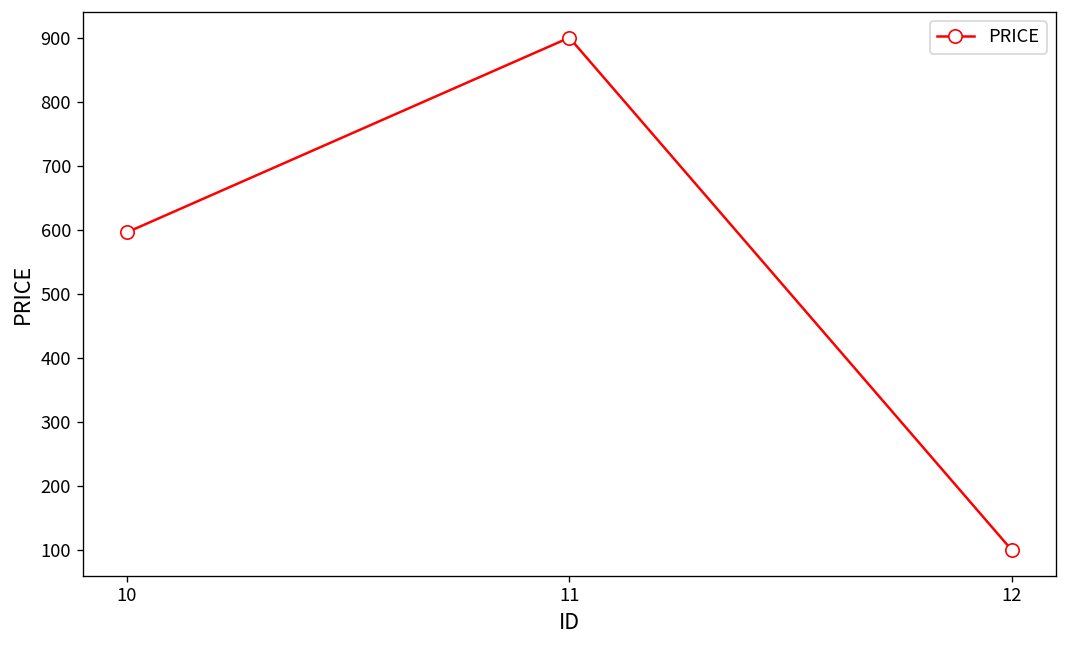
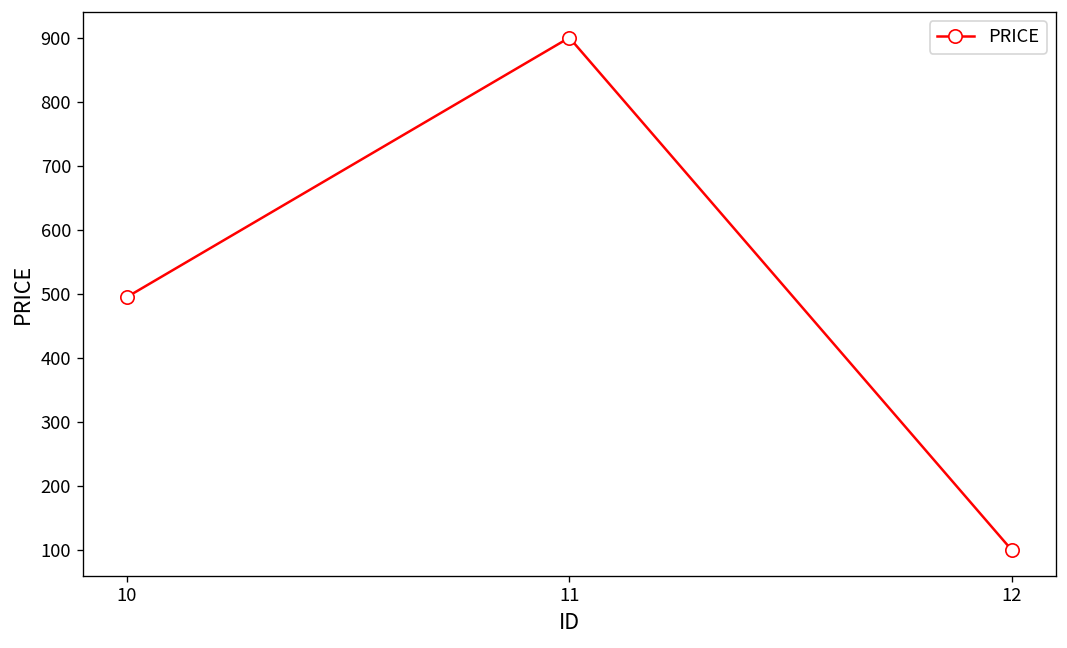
  {
-   "10": 600,
+   "10": 500,
    "11": 900,
    "12": 100
  }
